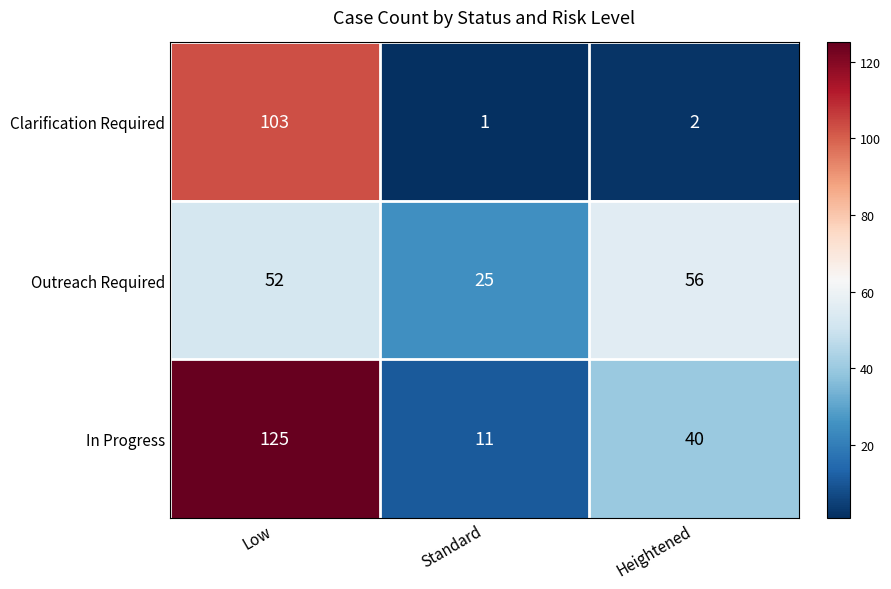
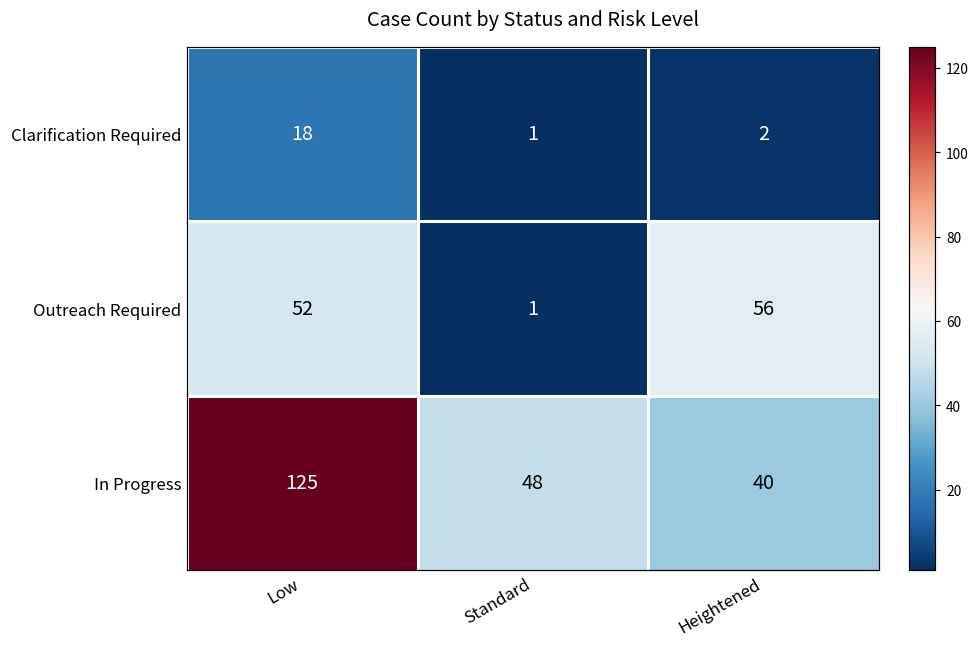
  {
    "Clarification Required": {
-     "Low": 103,
+     "Low": 18,
      "Standard": 1,
      "Heightened": 2
    },
    "Outreach Required": {
      "Low": 52,
-     "Standard": 25,
+     "Standard": 1,
      "Heightened": 56
    },
    "In Progress": {
      "Low": 125,
-     "Standard": 11,
+     "Standard": 48,
      "Heightened": 40
    }
  }
